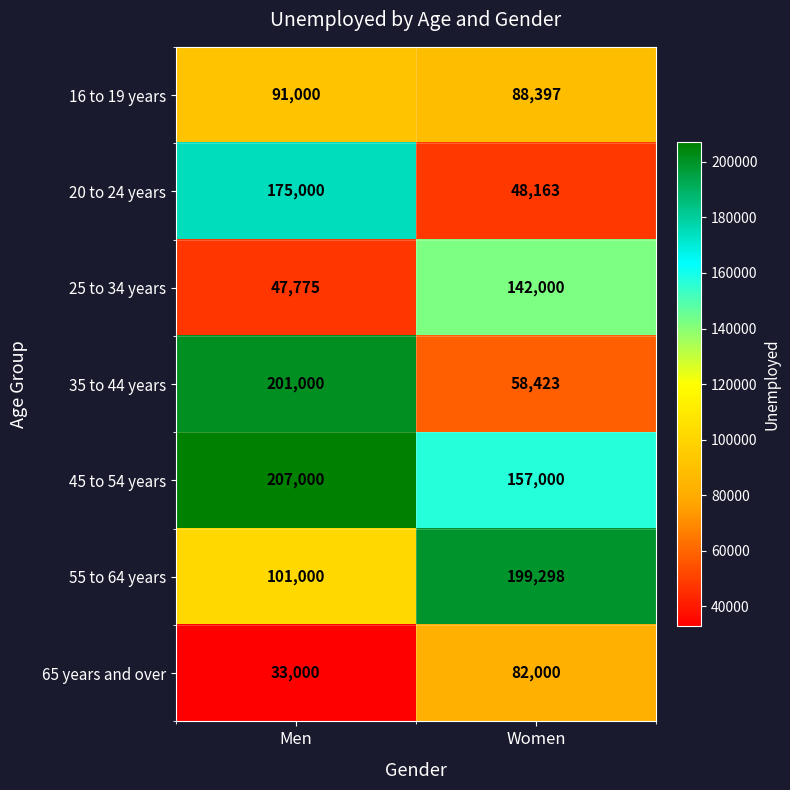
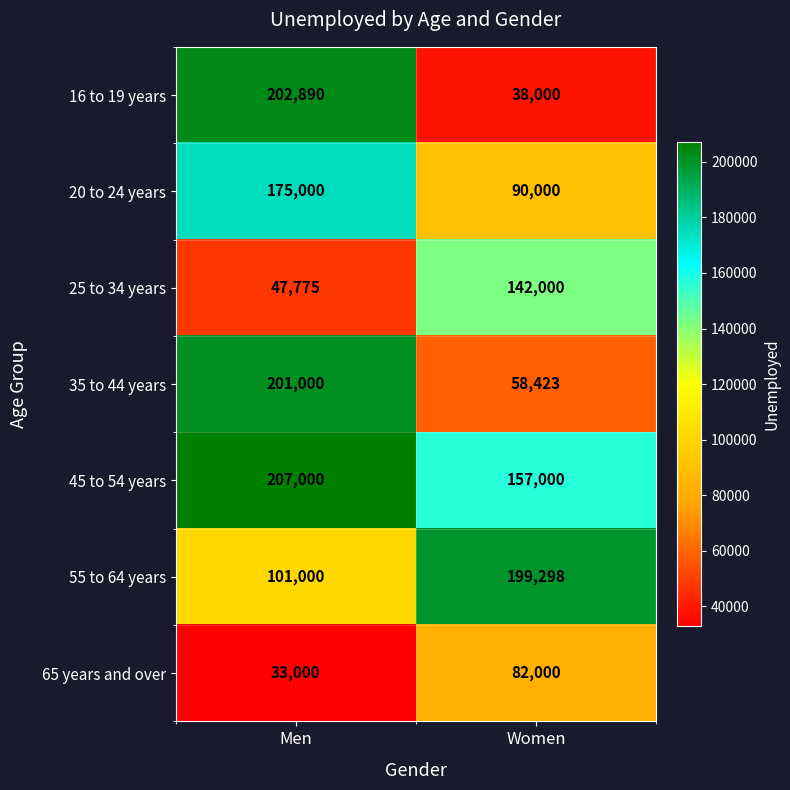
  {
    "16 to 19 years": {
-     "Men": "91,000",
-     "Women": "88,397"
+     "Men": "202,890",
+     "Women": "38,000"
    },
    "20 to 24 years": {
      "Men": "175,000",
-     "Women": "48,163"
+     "Women": "90,000"
    },
    "25 to 34 years": {
      "Men": "47,775",
      "Women": "142,000"
    },
    "35 to 44 years": {
      "Men": "201,000",
      "Women": "58,423"
    },
    "45 to 54 years": {
      "Men": "207,000",
      "Women": "157,000"
    },
    "55 to 64 years": {
      "Men": "101,000",
      "Women": "199,298"
    },
    "65 years and over": {
      "Men": "33,000",
      "Women": "82,000"
    }
  }
